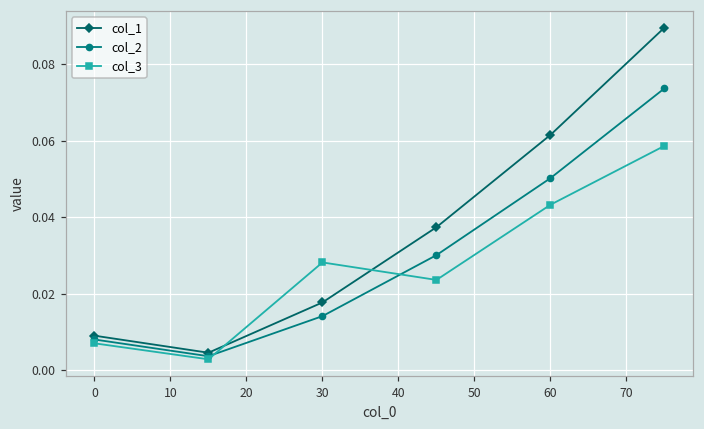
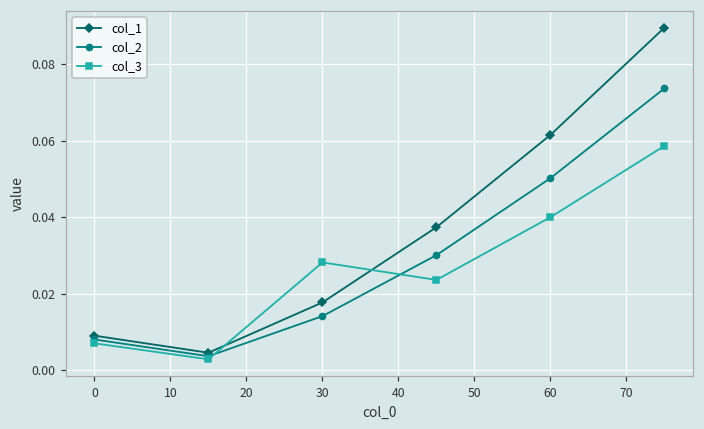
  {
    "col_3": {
      "0": 0.007,
      "30": 0.028,
-     "60": 0.043
+     "60": 0.040
    }
  }
